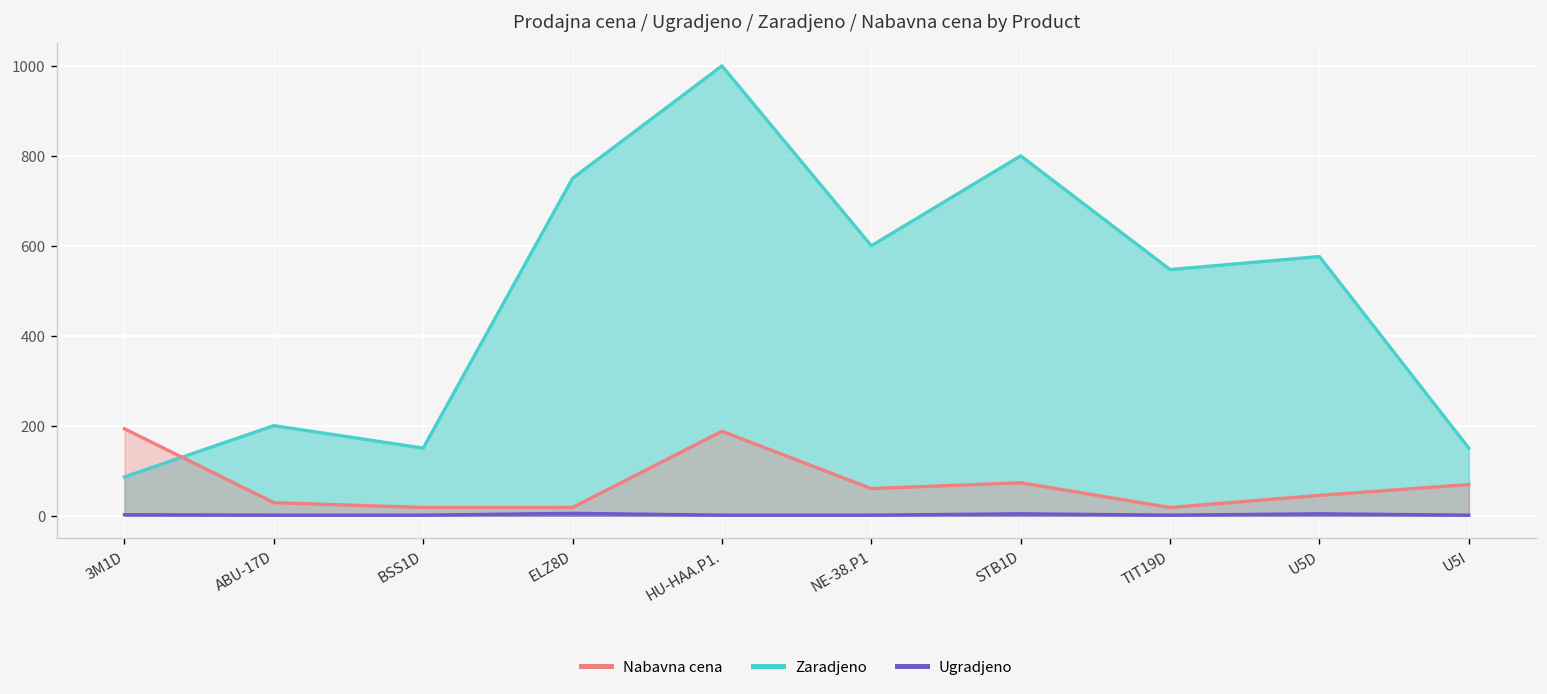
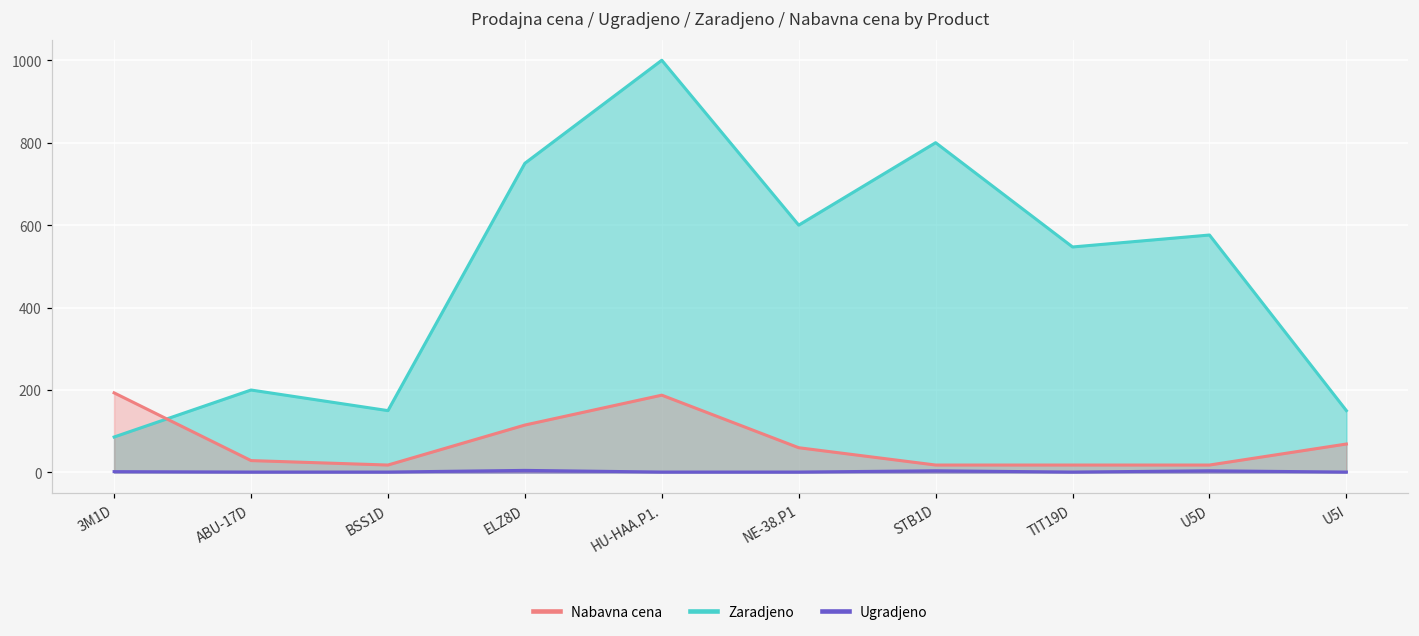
  {
    "Zaradjeno": {
      "3M1D": 90,
      "ABU-17D": 200,
      "BSS1D": 150,
      "ELZ8D": 750,
      "HU-HAA.P1.": 1000,
      "NE-38.P1": 600,
      "STB1D": 800,
      "TIT19D": 550,
      "U5D": 580,
      "U5I": 150
    },
    "Nabavna cena": {
      "3M1D": 190,
      "ABU-17D": 30,
      "BSS1D": 20,
-     "ELZ8D": 20,
+     "ELZ8D": 120,
      "HU-HAA.P1.": 190,
      "NE-38.P1": 60,
-     "STB1D": 70,
+     "STB1D": 20,
      "TIT19D": 20,
-     "U5D": 50,
+     "U5D": 20,
      "U5I": 70
    },
    "Ugradjeno": {
      "3M1D": 0,
      "ABU-17D": 0,
      "BSS1D": 0,
      "ELZ8D": 10,
      "HU-HAA.P1.": 0,
      "NE-38.P1": 0,
      "STB1D": 0,
      "TIT19D": 0,
      "U5D": 0,
      "U5I": 0
    }
  }
